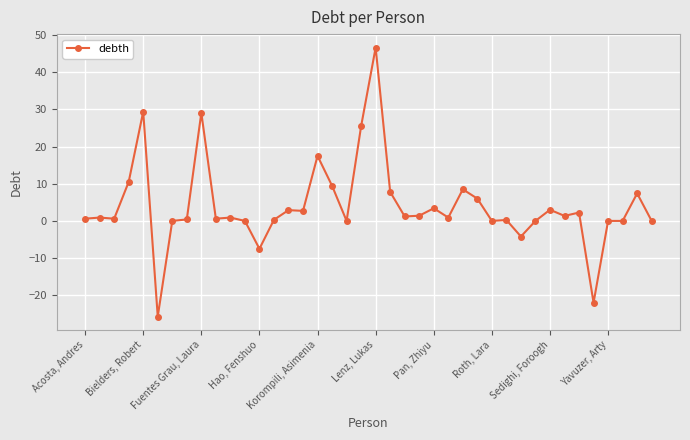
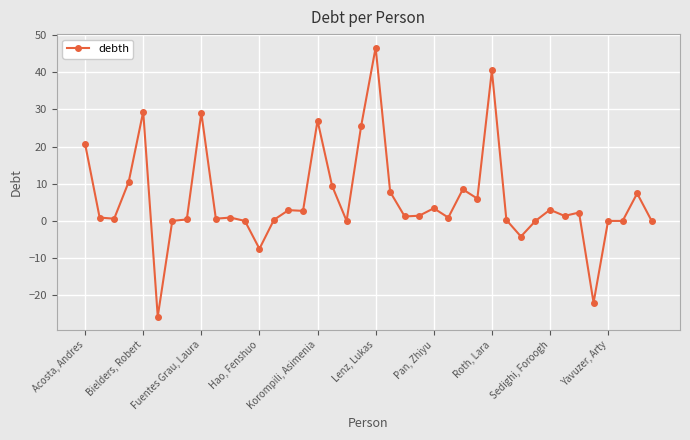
  {
-   "Acosta, Andres": 1,
+   "Acosta, Andres": 21,
    "Bielders, Robert": 29,
    "Fuentes Grau, Laura": 29,
    "Hao, Fenshuo": -8,
-   "Korompili, Asimenia": 18,
+   "Korompili, Asimenia": 27,
    "Lenz, Lukas": 47,
    "Pan, Zhiyu": 3,
-   "Roth, Lara": 0,
+   "Roth, Lara": 41,
    "Sedighi, Foroogh": 3,
    "Yavuzer, Arty": 0
  }
